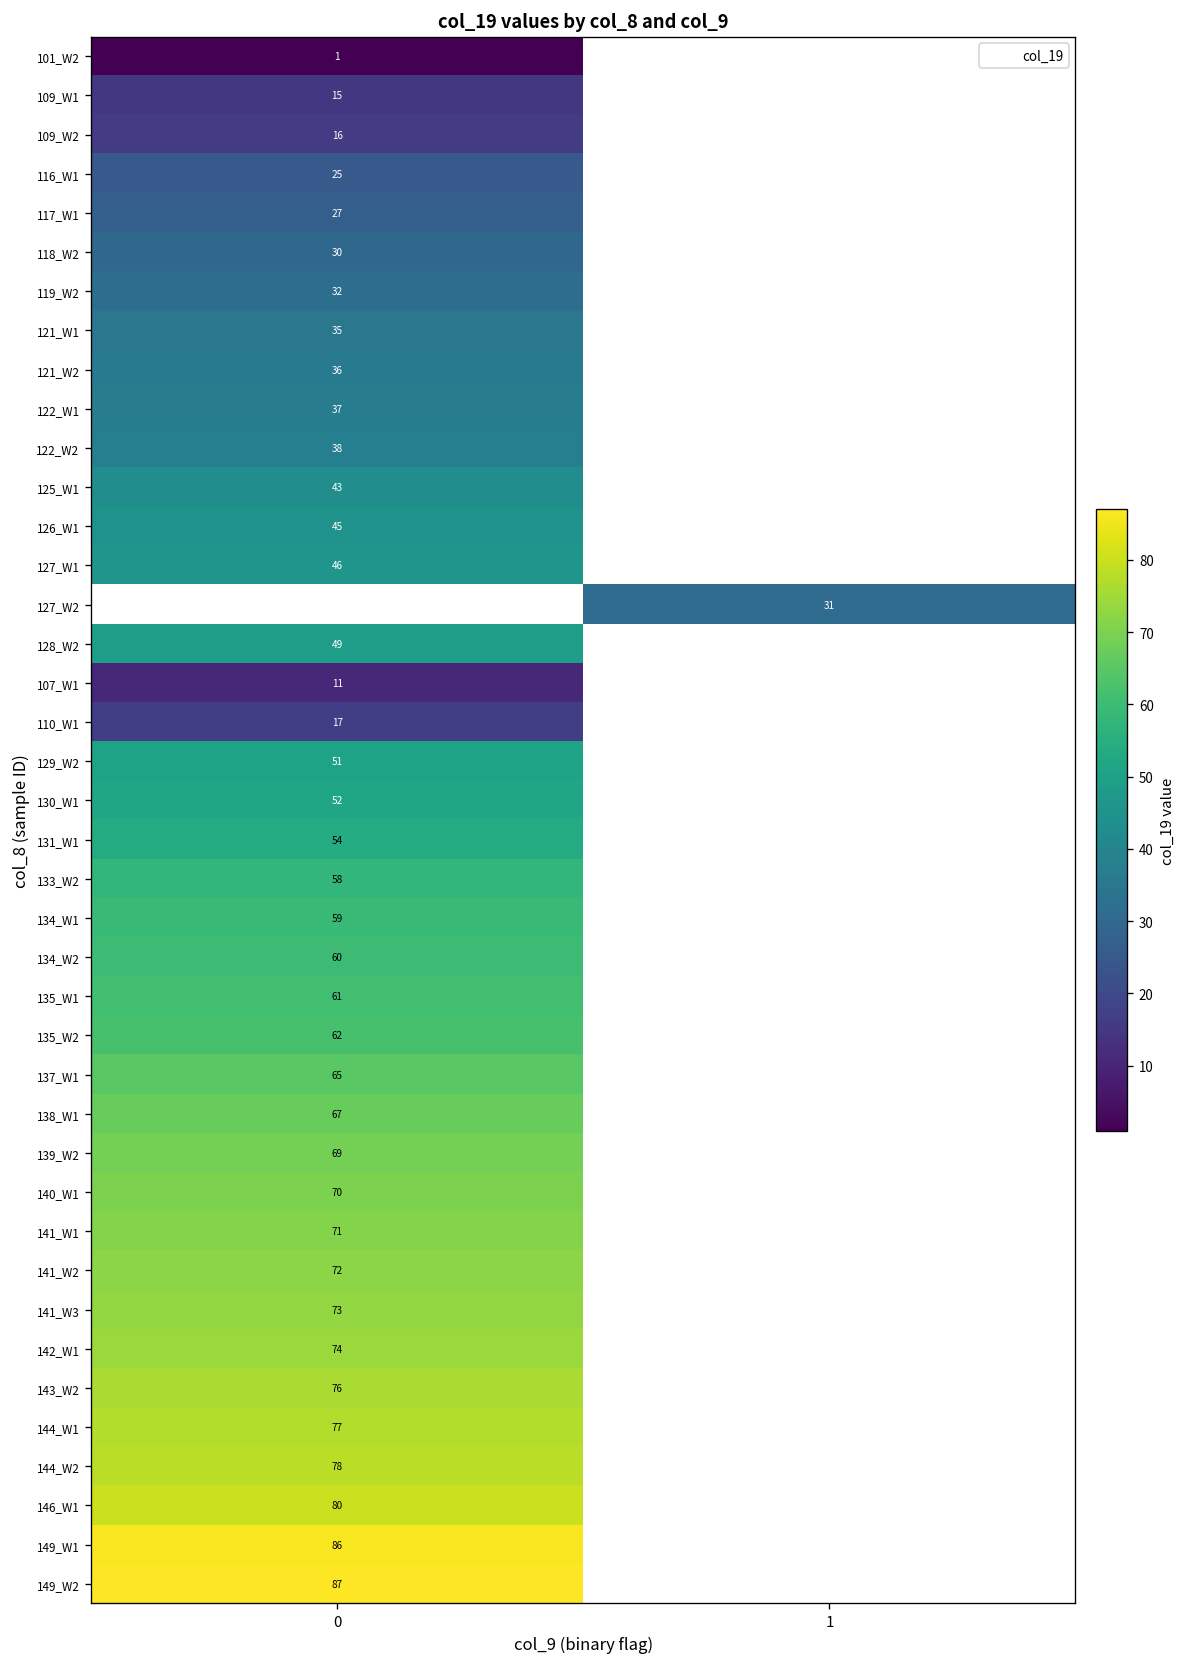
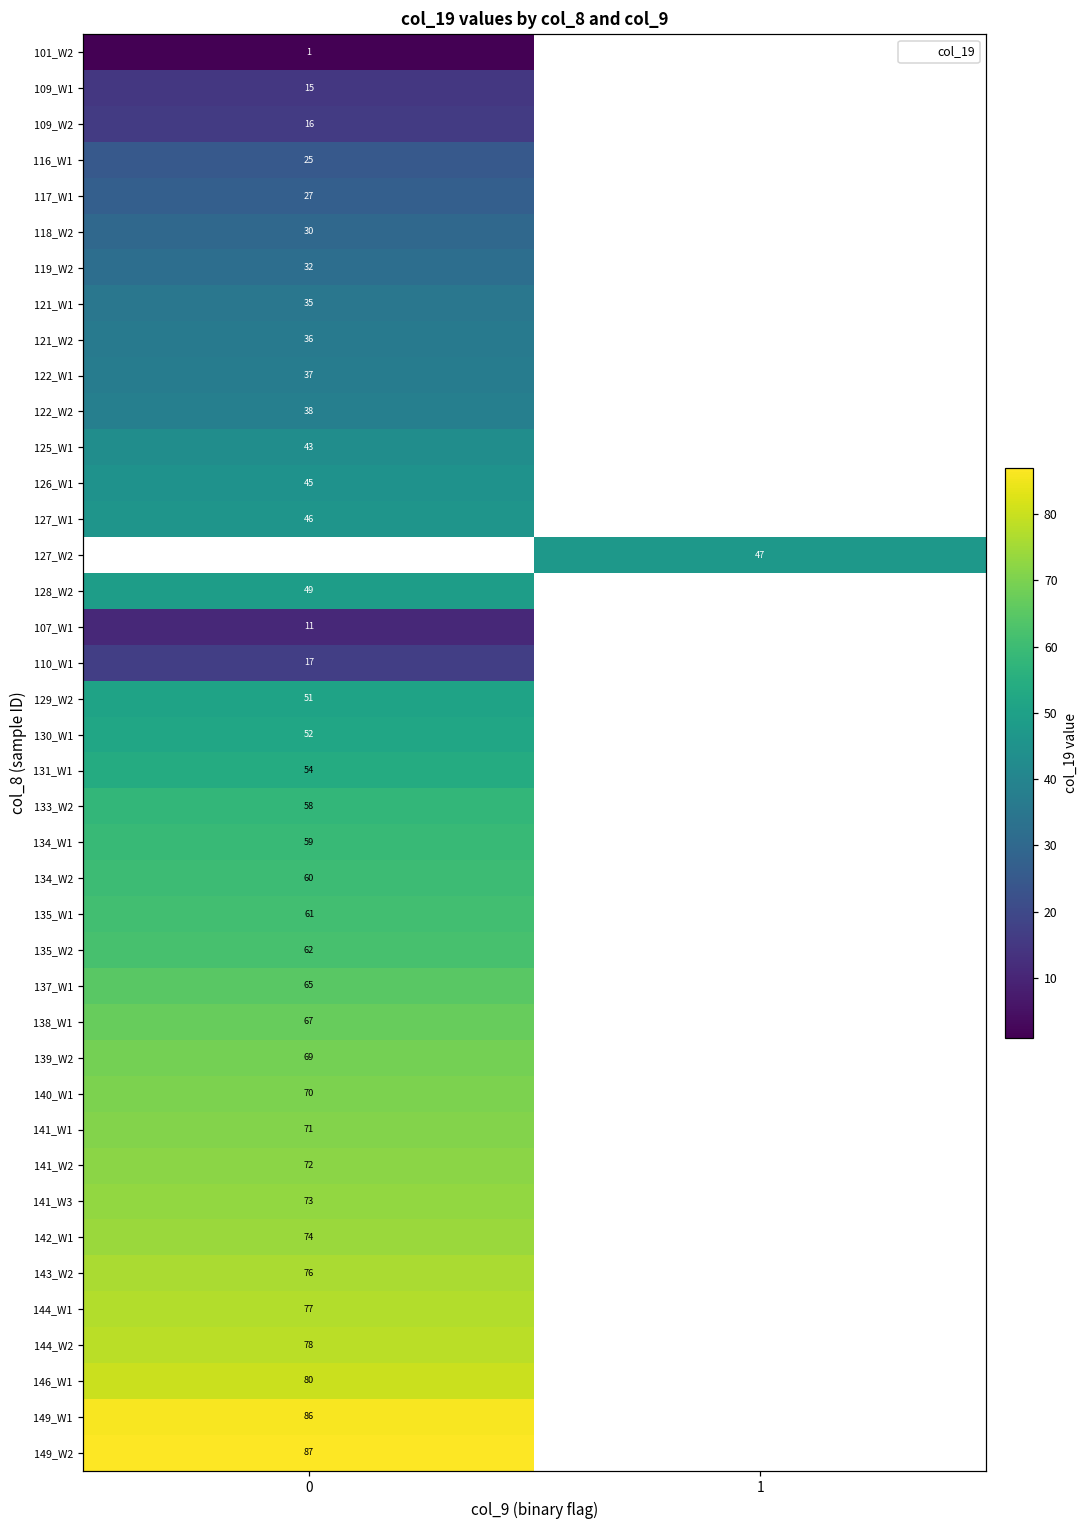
  {
    "101_W2": {
      "0": 1
    },
    "109_W1": {
      "0": 15
    },
    "109_W2": {
      "0": 16
    },
    "116_W1": {
      "0": 25
    },
    "117_W1": {
      "0": 27
    },
    "118_W2": {
      "0": 30
    },
    "119_W2": {
      "0": 32
    },
    "121_W1": {
      "0": 35
    },
    "121_W2": {
      "0": 36
    },
    "122_W1": {
      "0": 37
    },
    "122_W2": {
      "0": 38
    },
    "125_W1": {
      "0": 43
    },
    "126_W1": {
      "0": 45
    },
    "127_W1": {
      "0": 46
    },
    "127_W2": {
-     "1": 31
+     "1": 47
    },
    "128_W2": {
      "0": 49
    },
    "107_W1": {
      "0": 11
    },
    "110_W1": {
      "0": 17
    },
    "129_W2": {
      "0": 51
    },
    "130_W1": {
      "0": 52
    },
    "131_W1": {
      "0": 54
    },
    "133_W2": {
      "0": 58
    },
    "134_W1": {
      "0": 59
    },
    "134_W2": {
      "0": 60
    },
    "135_W1": {
      "0": 61
    },
    "135_W2": {
      "0": 62
    },
    "137_W1": {
      "0": 65
    },
    "138_W1": {
      "0": 67
    },
    "139_W2": {
      "0": 69
    },
    "140_W1": {
      "0": 70
    },
    "141_W1": {
      "0": 71
    },
    "141_W2": {
      "0": 72
    },
    "141_W3": {
      "0": 73
    },
    "142_W1": {
      "0": 74
    },
    "143_W2": {
      "0": 76
    },
    "144_W1": {
      "0": 77
    },
    "144_W2": {
      "0": 78
    },
    "146_W1": {
      "0": 80
    },
    "149_W1": {
      "0": 86
    },
    "149_W2": {
      "0": 87
    }
  }
